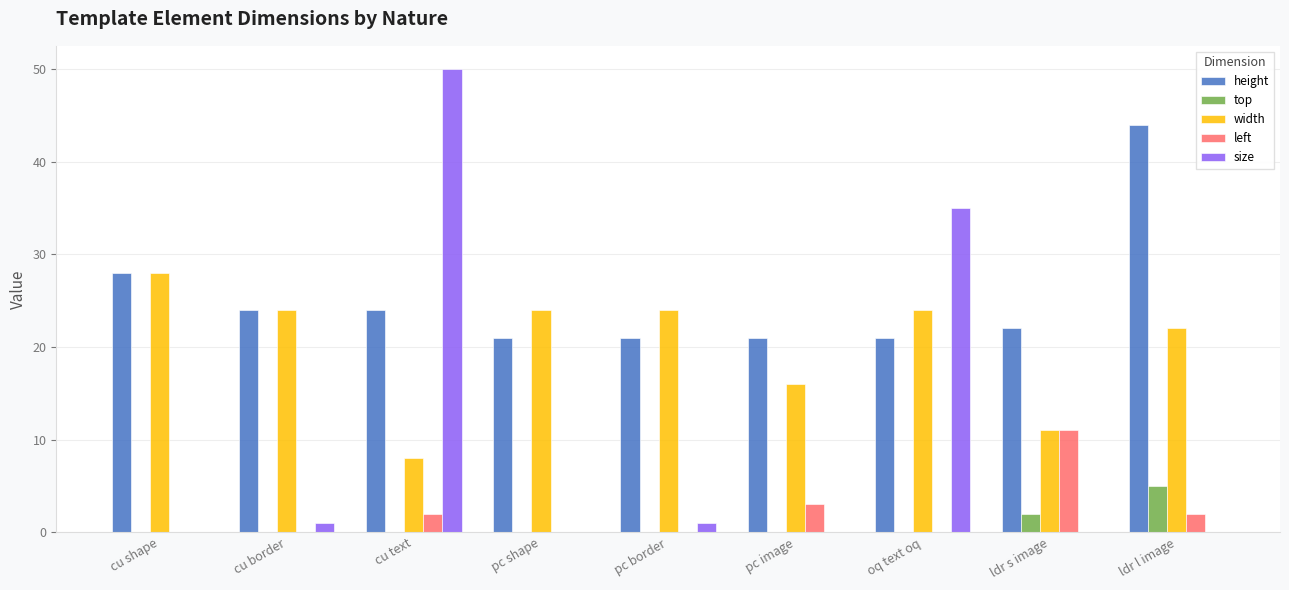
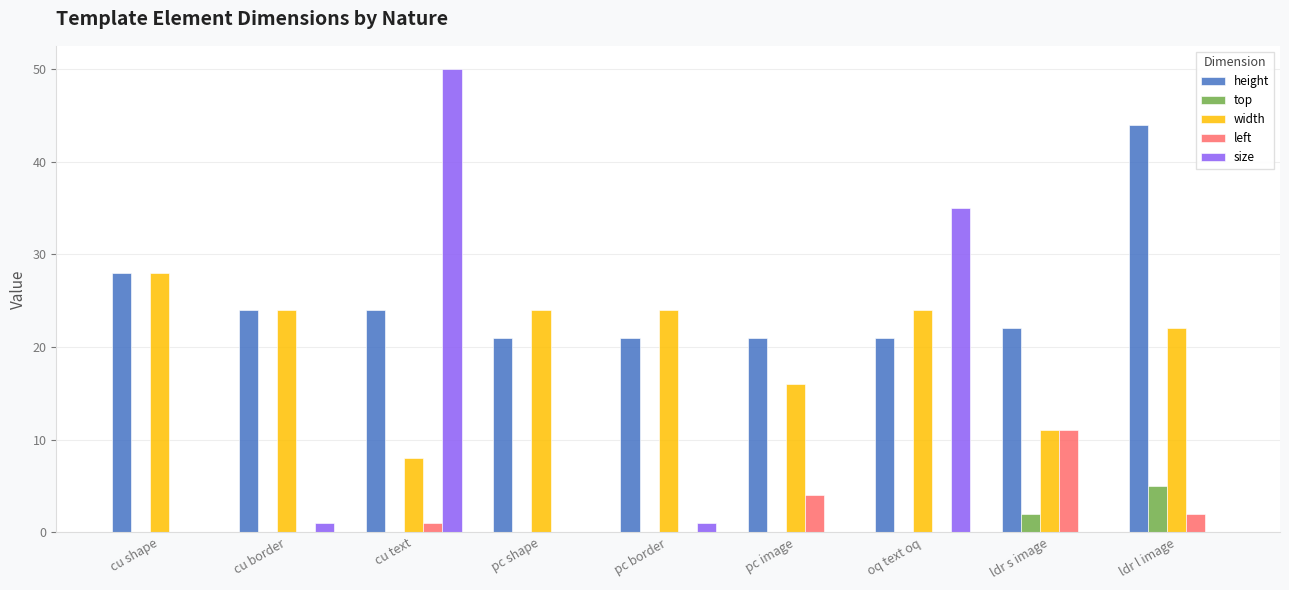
  {
    "height": {
      "cu shape": 28,
      "cu border": 24,
      "cu text": 24,
      "pc shape": 21,
      "pc border": 21,
      "pc image": 21,
      "oq text oq": 21,
      "ldr s image": 22,
      "ldr l image": 44
    },
    "top": {
      "cu shape": 0,
      "cu border": 0,
      "cu text": 0,
      "pc shape": 0,
      "pc border": 0,
      "pc image": 0,
      "oq text oq": 0,
      "ldr s image": 2,
      "ldr l image": 5
    },
    "width": {
      "cu shape": 28,
      "cu border": 24,
      "cu text": 8,
      "pc shape": 24,
      "pc border": 24,
      "pc image": 16,
      "oq text oq": 24,
      "ldr s image": 11,
      "ldr l image": 22
    },
    "left": {
      "cu shape": 0,
      "cu border": 0,
-     "cu text": 2,
+     "cu text": 1,
      "pc shape": 0,
      "pc border": 0,
-     "pc image": 3,
+     "pc image": 4,
      "oq text oq": 0,
      "ldr s image": 11,
      "ldr l image": 2
    },
    "size": {
      "cu shape": 0,
      "cu border": 1,
      "cu text": 50,
      "pc shape": 0,
      "pc border": 1,
      "pc image": 0,
      "oq text oq": 35,
      "ldr s image": 0,
      "ldr l image": 0
    }
  }
